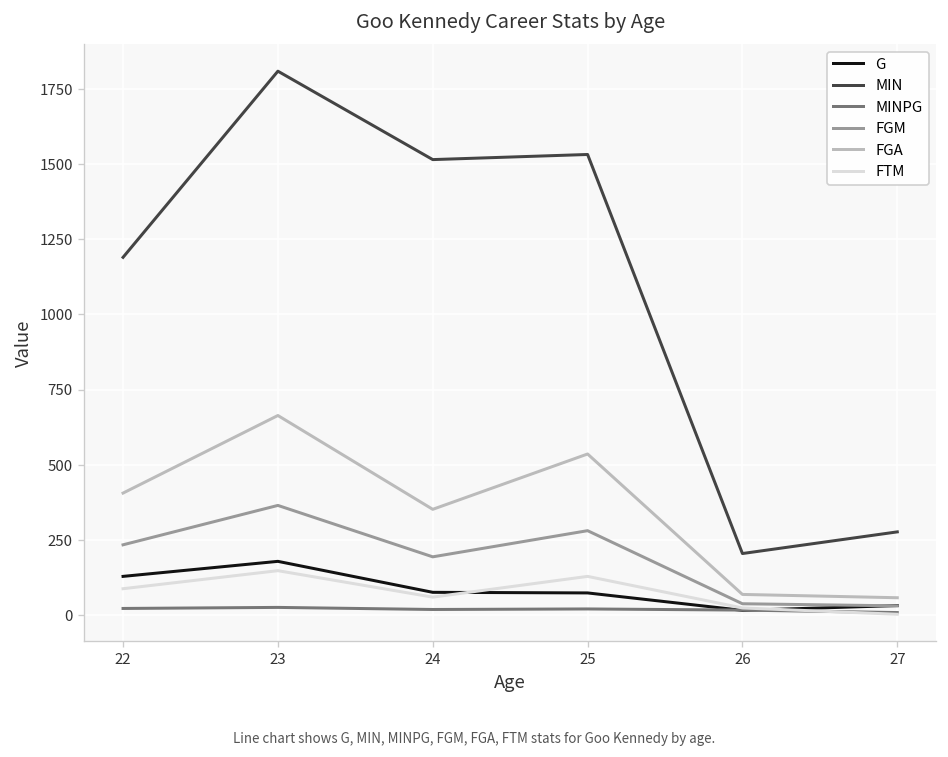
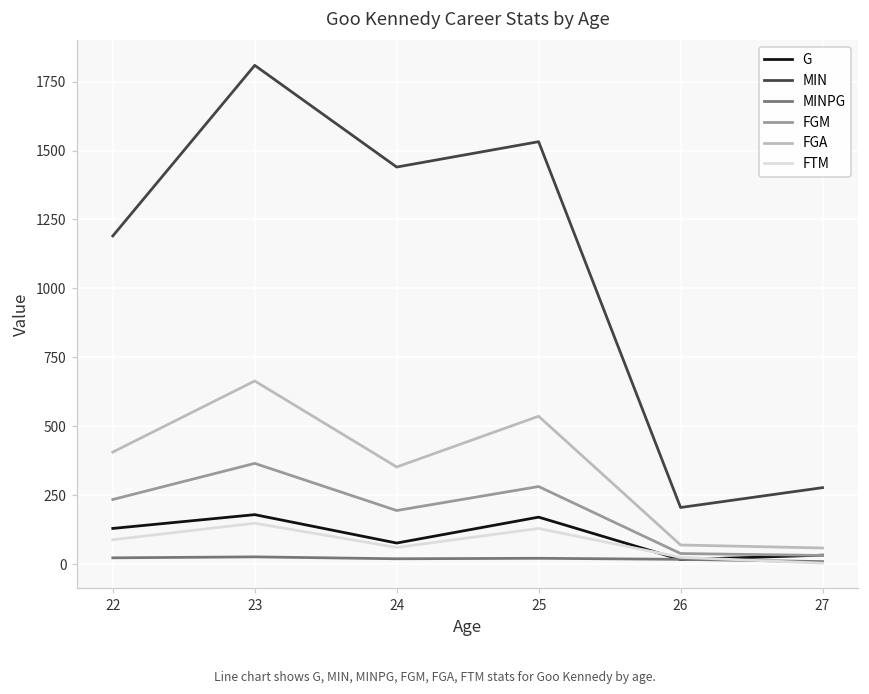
  {
    "G": {
      "22": 130,
      "23": 180,
      "24": 80,
-     "25": 70
+     "25": 170
    },
    "MIN": {
      "22": 1190,
      "23": 1810,
-     "24": 1520,
+     "24": 1440,
      "25": 1530,
      "26": 210,
      "27": 280
    }
  }
